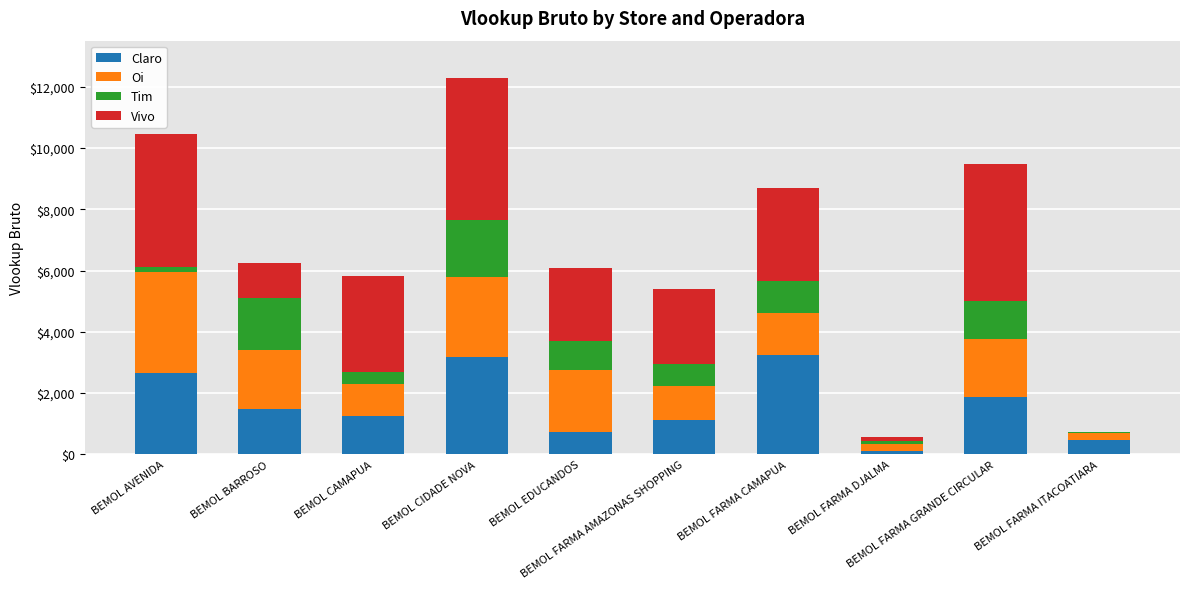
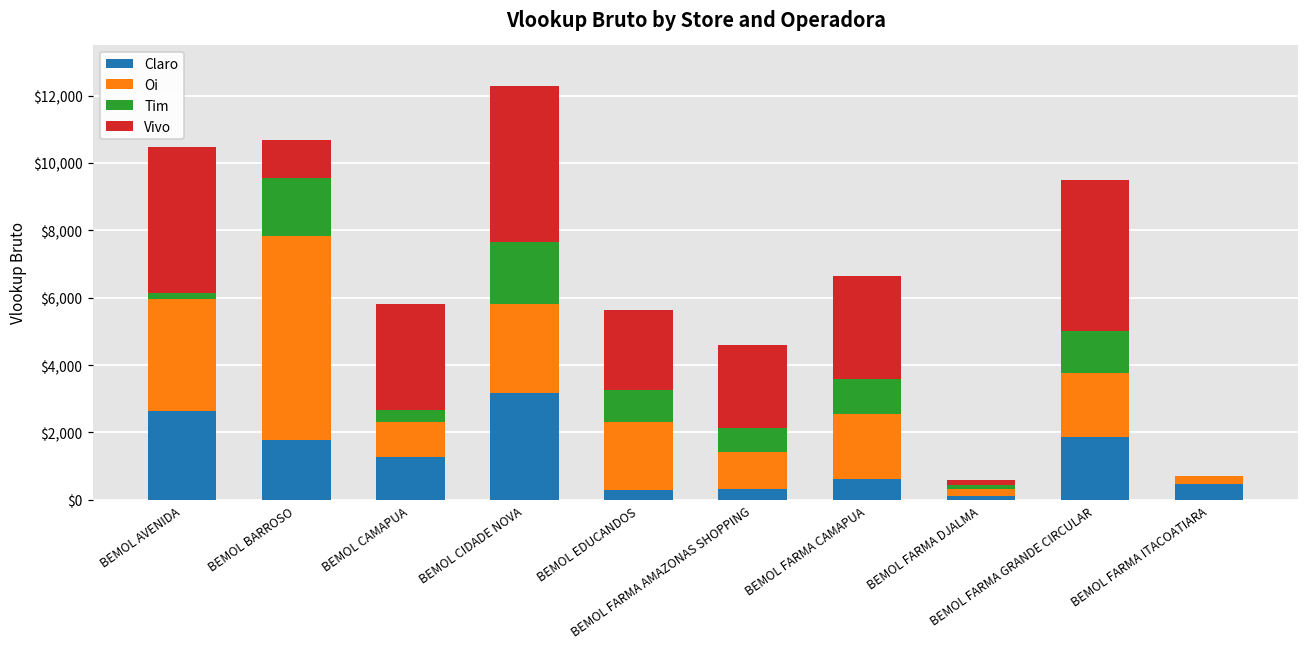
  {
    "Claro": {
      "BEMOL AVENIDA": "$2,700",
-     "BEMOL BARROSO": "$1,500",
+     "BEMOL BARROSO": "$1,800",
      "BEMOL CAMAPUA": "$1,300",
      "BEMOL CIDADE NOVA": "$3,200",
-     "BEMOL EDUCANDOS": "$700",
-     "BEMOL FARMA AMAZONAS SHOPPING": "$1,100",
-     "BEMOL FARMA CAMAPUA": "$3,300",
+     "BEMOL EDUCANDOS": "$300",
+     "BEMOL FARMA AMAZONAS SHOPPING": "$300",
+     "BEMOL FARMA CAMAPUA": "$600",
      "BEMOL FARMA DJALMA": "$100",
      "BEMOL FARMA GRANDE CIRCULAR": "$1,900",
      "BEMOL FARMA ITACOATIARA": "$500"
    },
    "Oi": {
      "BEMOL AVENIDA": "$3,300",
-     "BEMOL BARROSO": "$1,900",
+     "BEMOL BARROSO": "$6,100",
      "BEMOL CAMAPUA": "$1,000",
      "BEMOL CIDADE NOVA": "$2,600",
      "BEMOL EDUCANDOS": "$2,000",
      "BEMOL FARMA AMAZONAS SHOPPING": "$1,100",
-     "BEMOL FARMA CAMAPUA": "$1,400",
+     "BEMOL FARMA CAMAPUA": "$1,900",
      "BEMOL FARMA DJALMA": "$200",
      "BEMOL FARMA GRANDE CIRCULAR": "$1,900",
      "BEMOL FARMA ITACOATIARA": "$200"
    },
    "Tim": {
      "BEMOL AVENIDA": "$200",
      "BEMOL BARROSO": "$1,700",
      "BEMOL CAMAPUA": "$400",
      "BEMOL CIDADE NOVA": "$1,900",
      "BEMOL EDUCANDOS": "$1,000",
      "BEMOL FARMA AMAZONAS SHOPPING": "$700",
      "BEMOL FARMA CAMAPUA": "$1,000",
      "BEMOL FARMA DJALMA": "$100",
      "BEMOL FARMA GRANDE CIRCULAR": "$1,200"
    },
    "Vivo": {
      "BEMOL AVENIDA": "$4,300",
      "BEMOL BARROSO": "$1,100",
      "BEMOL CAMAPUA": "$3,200",
      "BEMOL CIDADE NOVA": "$4,600",
      "BEMOL EDUCANDOS": "$2,400",
      "BEMOL FARMA AMAZONAS SHOPPING": "$2,400",
      "BEMOL FARMA CAMAPUA": "$3,000",
      "BEMOL FARMA DJALMA": "$100",
      "BEMOL FARMA GRANDE CIRCULAR": "$4,500",
      "BEMOL FARMA ITACOATIARA": "$0"
    }
  }
